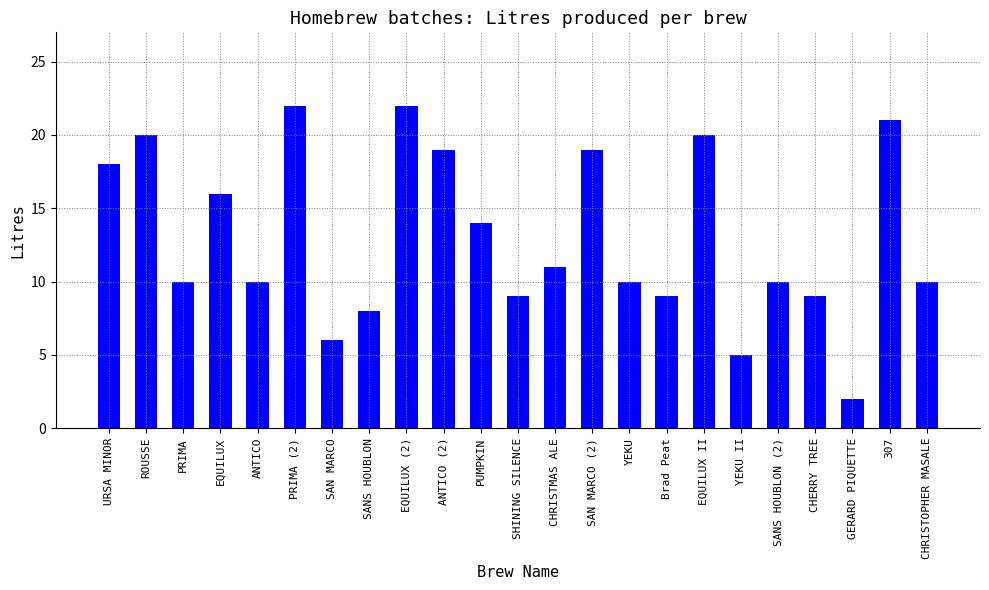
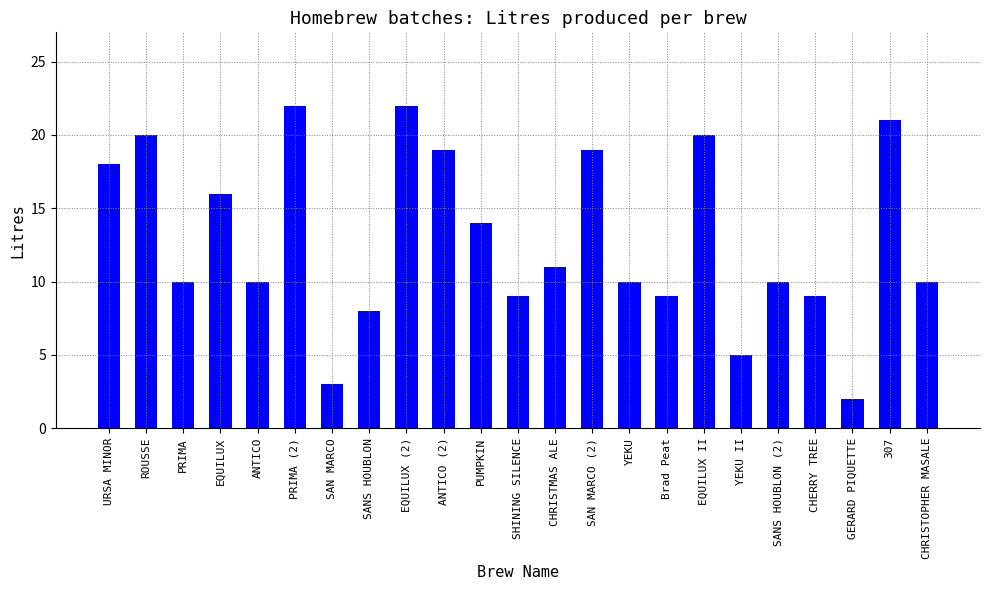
  {
    "URSA MINOR": 18,
    "ROUSSE": 20,
    "PRIMA": 10,
    "EQUILUX": 16,
    "ANTICO": 10,
    "PRIMA (2)": 22,
-   "SAN MARCO": 6,
+   "SAN MARCO": 3,
    "SANS HOUBLON": 8,
    "EQUILUX (2)": 22,
    "ANTICO (2)": 19,
    "PUMPKIN": 14,
    "SHINING SILENCE": 9,
    "CHRISTMAS ALE": 11,
    "SAN MARCO (2)": 19,
    "YEKU": 10,
    "Brad Peat": 9,
    "EQUILUX II": 20,
    "YEKU II": 5,
    "SANS HOUBLON (2)": 10,
    "CHERRY TREE": 9,
    "GERARD PIQUETTE": 2,
    "307": 21,
    "CHRISTOPHER MASALE": 10
  }
